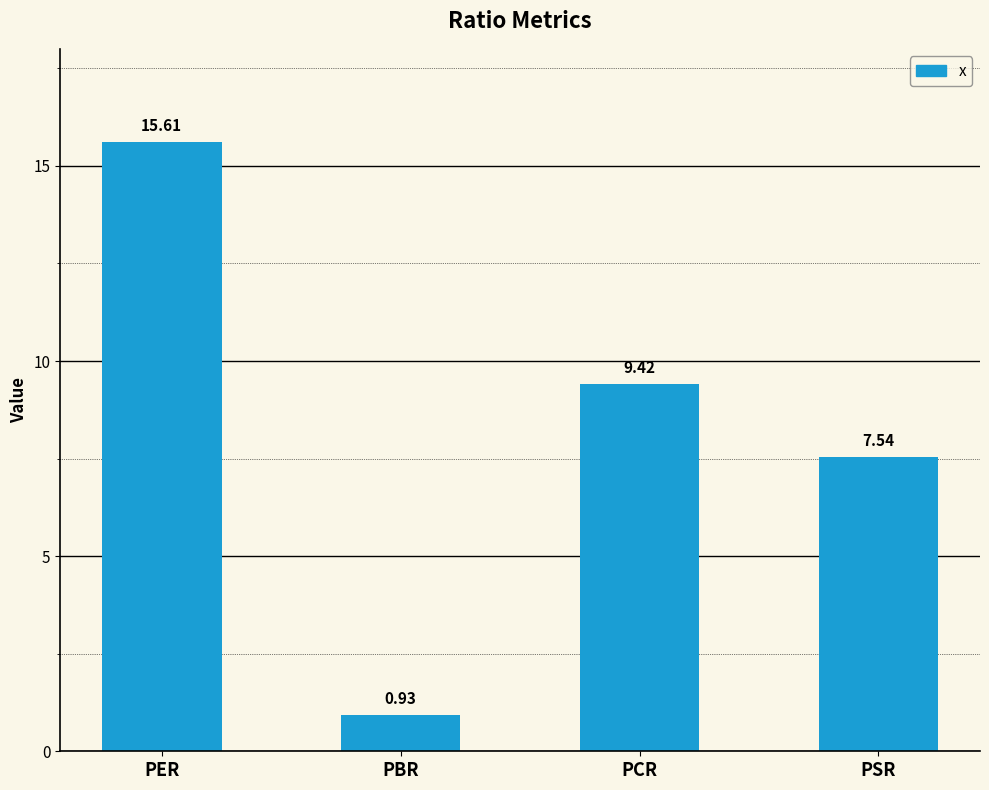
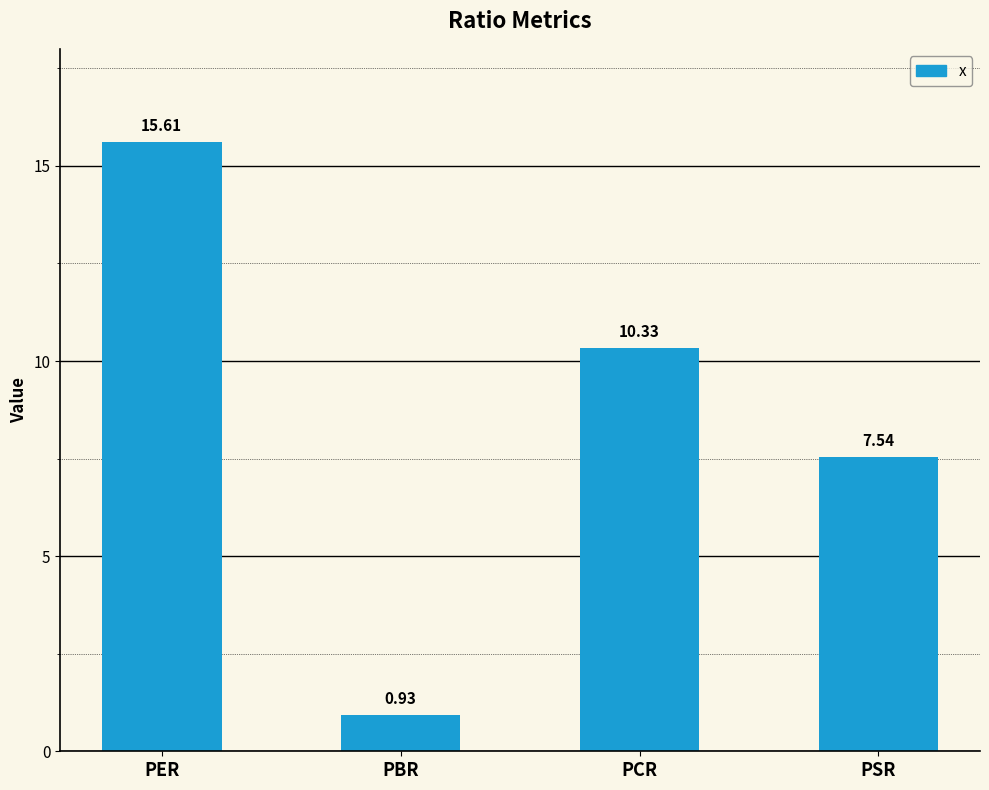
  {
    "PER": 15.61,
    "PBR": 0.93,
-   "PCR": 9.42,
+   "PCR": 10.33,
    "PSR": 7.54
  }
